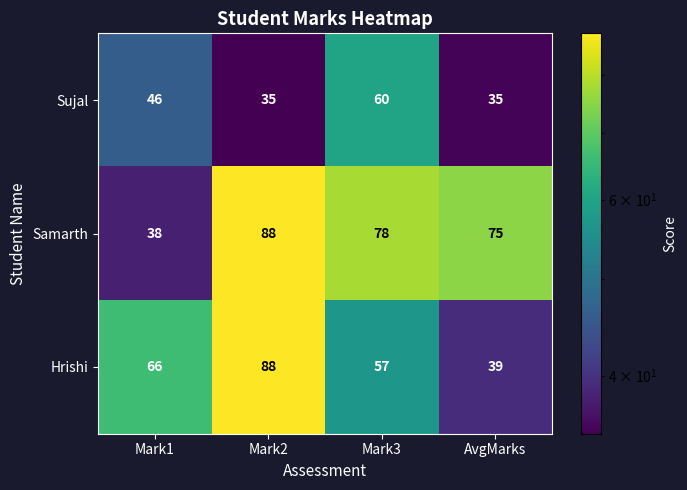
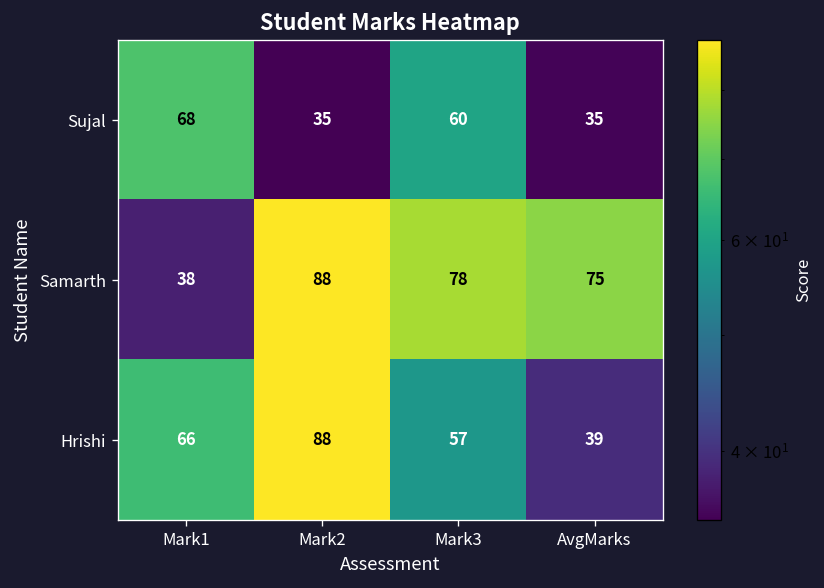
  {
    "Sujal": {
-     "Mark1": 46,
+     "Mark1": 68,
      "Mark2": 35,
      "Mark3": 60,
      "AvgMarks": 35
    },
    "Samarth": {
      "Mark1": 38,
      "Mark2": 88,
      "Mark3": 78,
      "AvgMarks": 75
    },
    "Hrishi": {
      "Mark1": 66,
      "Mark2": 88,
      "Mark3": 57,
      "AvgMarks": 39
    }
  }
